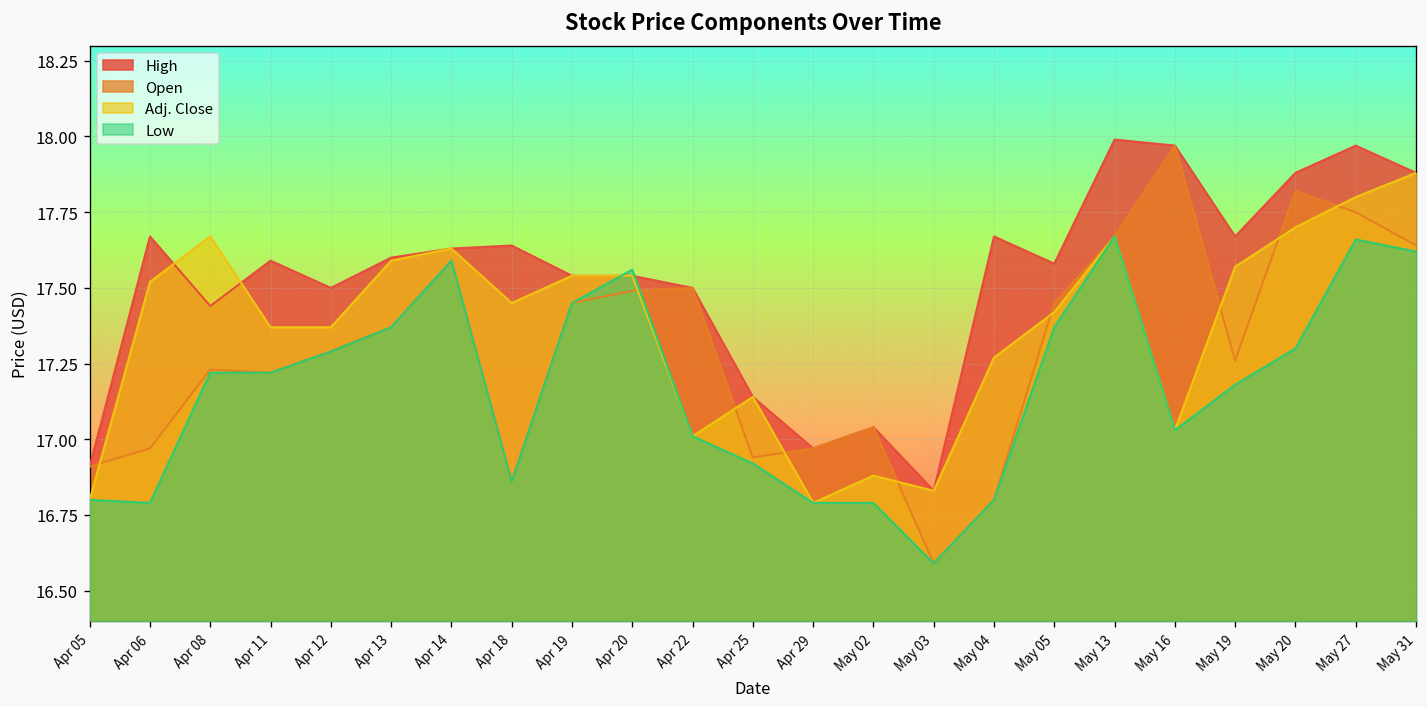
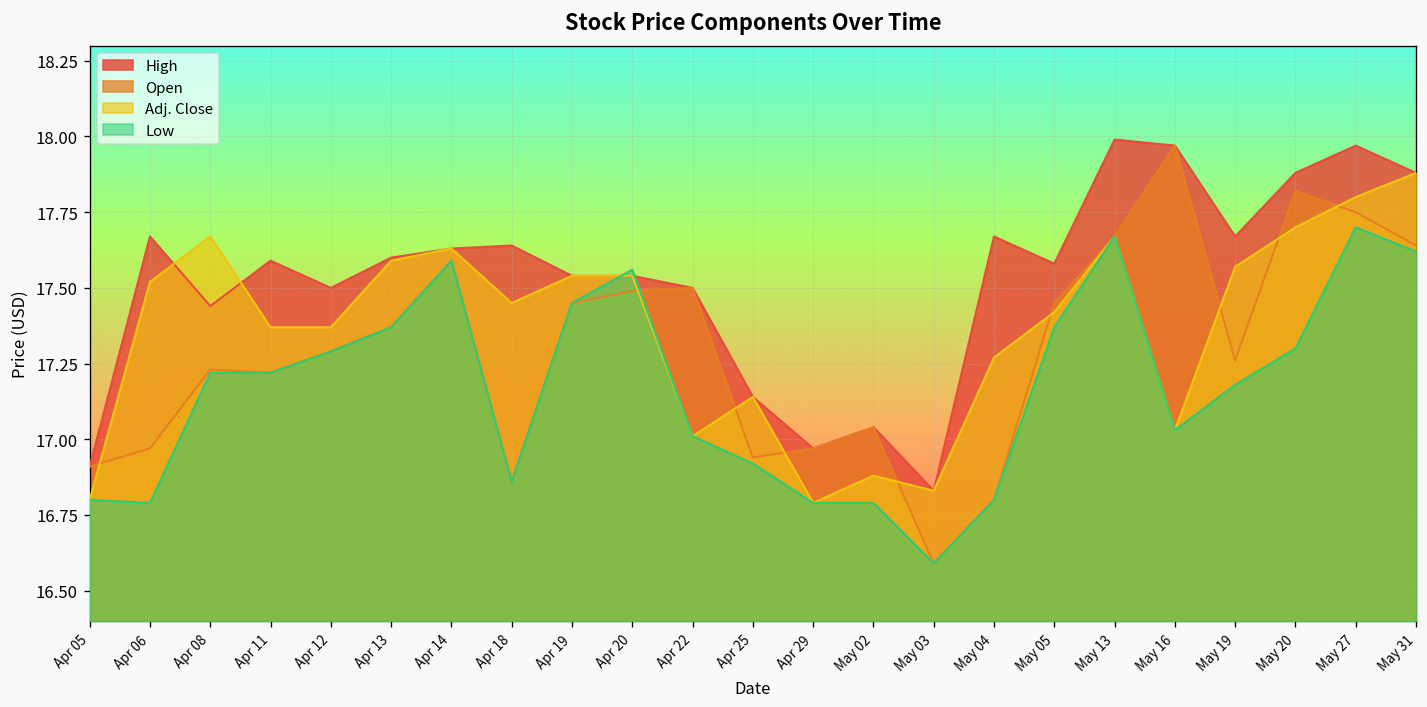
  {
    "Adj. Close": {
      "Apr 06": 17.52,
      "Apr 08": 17.67,
      "Apr 11": 17.37,
      "Apr 12": 17.37,
      "Apr 18": 17.45,
      "May 02": 16.88,
      "May 04": 17.27,
      "May 05": 17.42,
      "May 19": 17.57,
      "May 20": 17.70,
      "May 27": 17.80
    },
    "Low": {
      "Apr 06": 16.79,
      "Apr 20": 17.56,
      "Apr 25": 16.92,
      "May 02": 16.79,
      "May 05": 17.37,
      "May 19": 17.18,
      "May 20": 17.30,
-     "May 27": 17.66,
+     "May 27": 17.70,
      "May 31": 17.62
    }
  }
